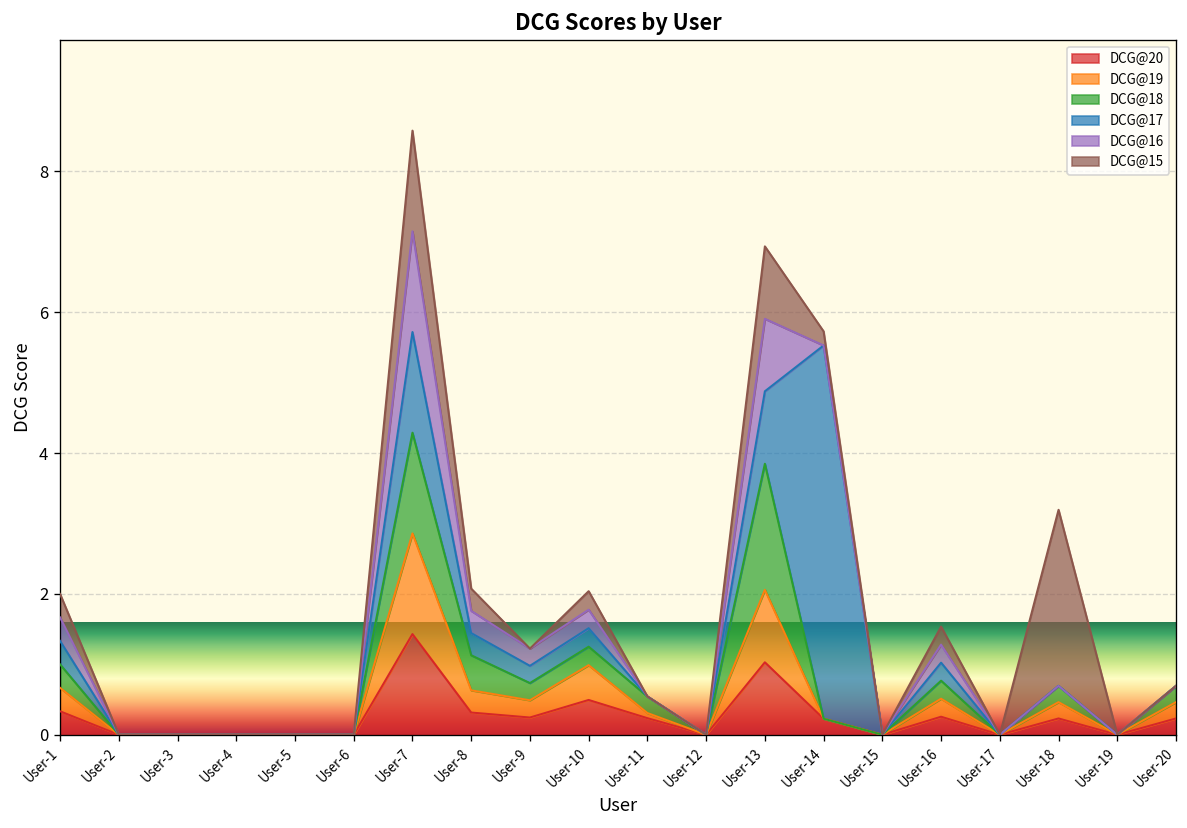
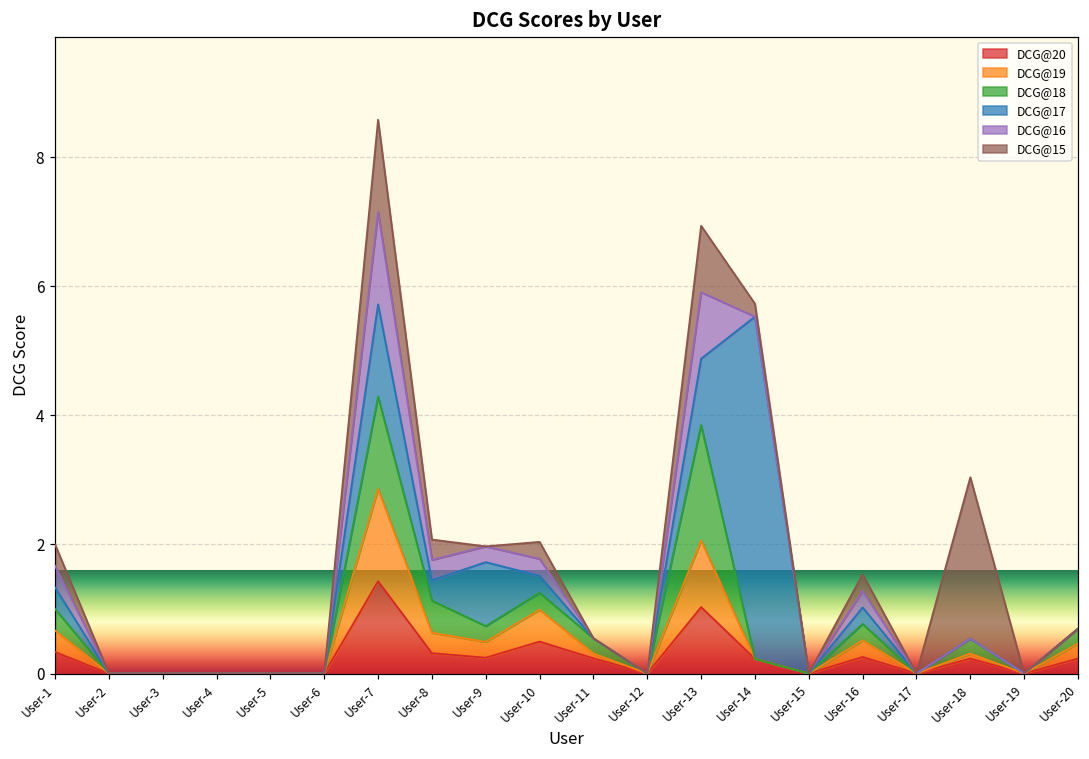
  {
    "DCG@20": {
      "User-1": 0.3,
      "User-7": 1.4,
      "User-8": 0.3,
      "User-9": 0.2,
      "User-10": 0.5,
      "User-11": 0.2,
      "User-13": 1.0,
      "User-16": 0.3,
      "User-18": 0.2,
      "User-20": 0.2
    },
    "DCG@19": {
      "User-1": 0.3,
      "User-7": 1.4,
      "User-8": 0.3,
      "User-9": 0.2,
      "User-10": 0.5,
      "User-11": 0.1,
      "User-13": 1.0,
      "User-16": 0.3,
-     "User-18": 0.2,
+     "User-18": 0.1,
      "User-20": 0.2
    },
    "DCG@18": {
      "User-1": 0.3,
      "User-7": 1.4,
      "User-8": 0.5,
      "User-9": 0.2,
      "User-10": 0.3,
      "User-13": 1.8,
      "User-16": 0.3
    },
    "DCG@17": {
      "User-1": 0.3,
      "User-7": 1.4,
      "User-8": 0.3,
-     "User-9": 0.2,
+     "User-9": 1.0,
      "User-10": 0.3,
      "User-13": 1.0,
      "User-16": 0.3
    },
    "DCG@16": {
      "User-1": 0.3,
      "User-7": 1.4,
      "User-8": 0.3,
      "User-10": 0.3,
      "User-13": 1.0,
      "User-16": 0.3
    },
    "DCG@15": {
      "User-1": 0.3,
      "User-7": 1.4,
      "User-8": 0.3,
      "User-10": 0.3,
      "User-13": 1.0,
      "User-14": 0.2,
      "User-16": 0.3,
      "User-18": 2.5
    }
  }
